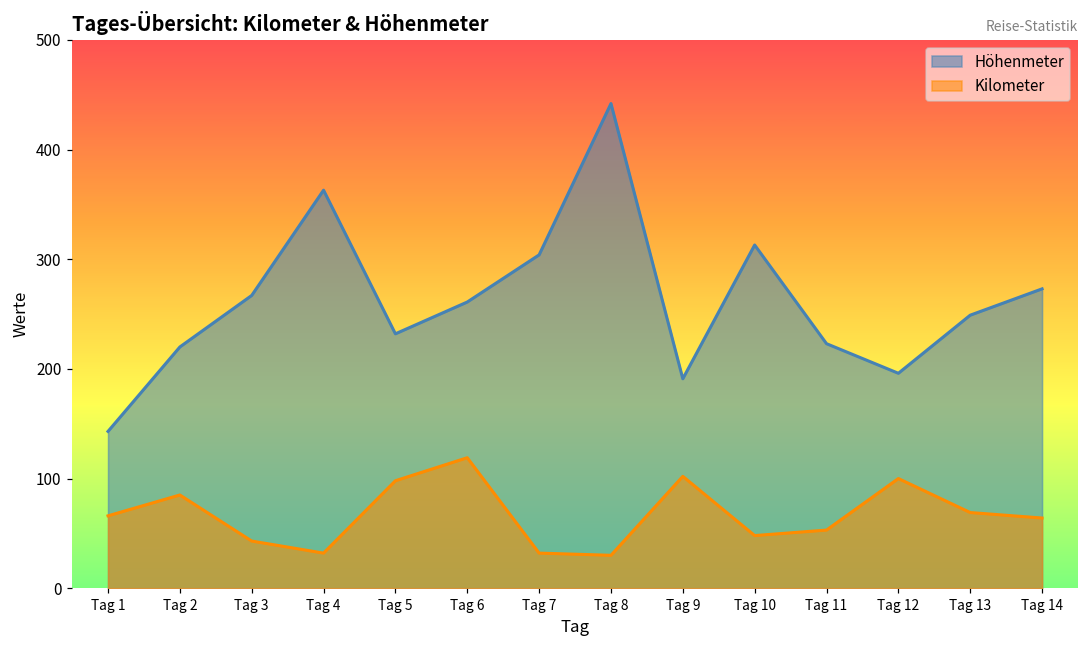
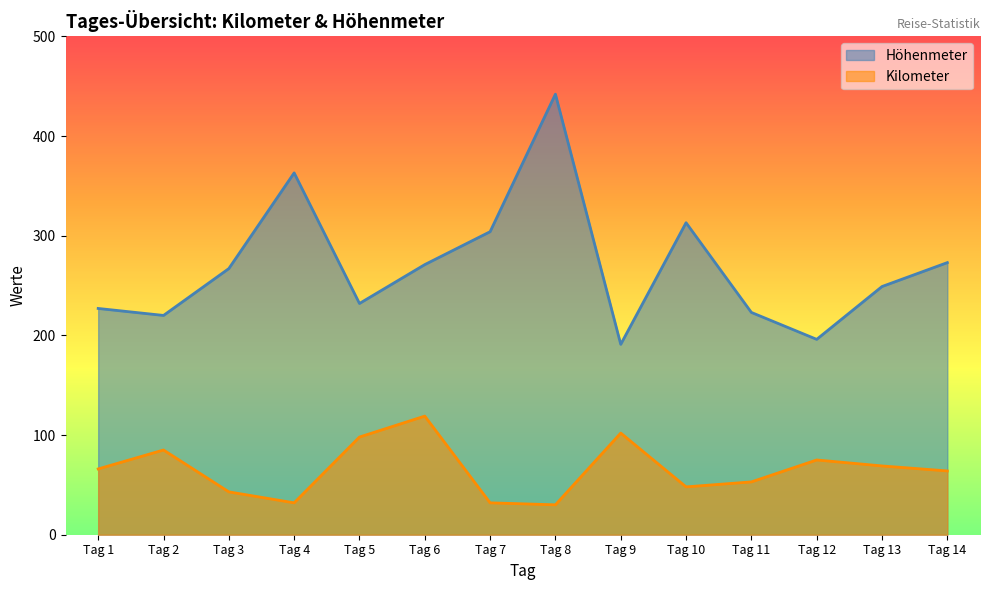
  {
    "Höhenmeter": {
-     "Tag 1": 140,
+     "Tag 1": 230,
      "Tag 2": 220,
      "Tag 3": 270,
      "Tag 4": 360,
      "Tag 5": 230,
-     "Tag 6": 260,
+     "Tag 6": 270,
      "Tag 7": 300,
      "Tag 8": 440,
      "Tag 9": 190,
      "Tag 10": 310,
      "Tag 11": 220,
      "Tag 12": 200,
      "Tag 13": 250,
      "Tag 14": 270
    },
    "Kilometer": {
      "Tag 1": 70,
      "Tag 2": 90,
      "Tag 3": 40,
      "Tag 4": 30,
      "Tag 5": 100,
      "Tag 6": 120,
      "Tag 7": 30,
      "Tag 8": 30,
      "Tag 9": 100,
      "Tag 10": 50,
      "Tag 11": 50,
-     "Tag 12": 100,
+     "Tag 12": 80,
      "Tag 13": 70,
      "Tag 14": 60
    }
  }
